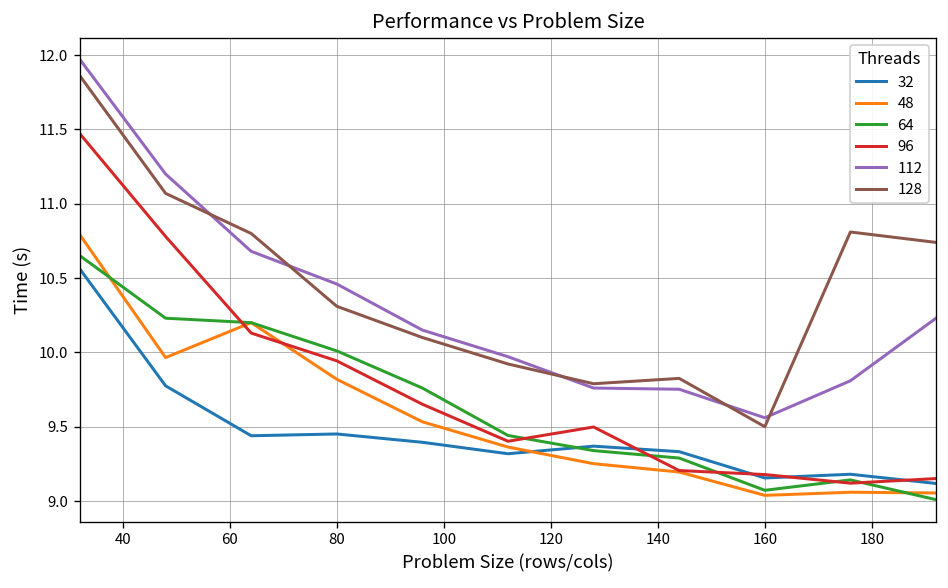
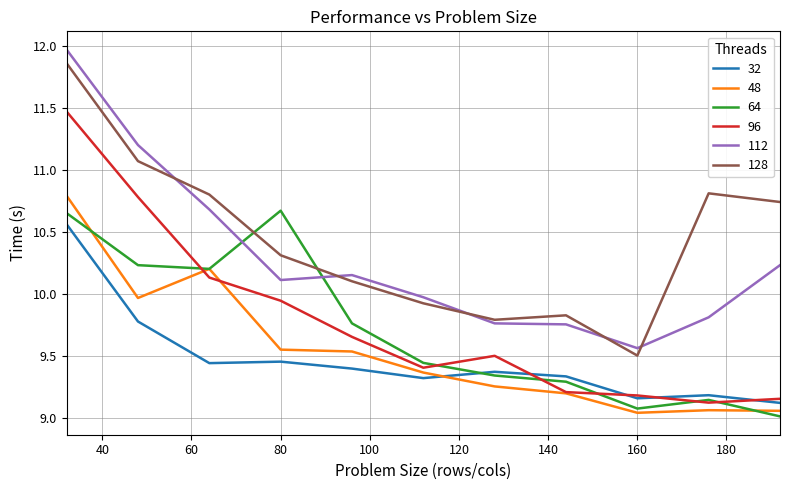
  {
    "32": {
      "80": 9.45,
      "160": 9.16
    },
    "48": {
-     "80": 9.82,
+     "80": 9.55,
      "160": 9.04
    },
    "64": {
-     "80": 10.01,
+     "80": 10.67,
      "160": 9.07
    },
    "96": {
      "80": 9.94,
      "160": 9.18
    },
    "112": {
-     "80": 10.46,
+     "80": 10.11,
      "160": 9.56
    },
    "128": {
      "80": 10.31,
      "160": 9.50
    }
  }
